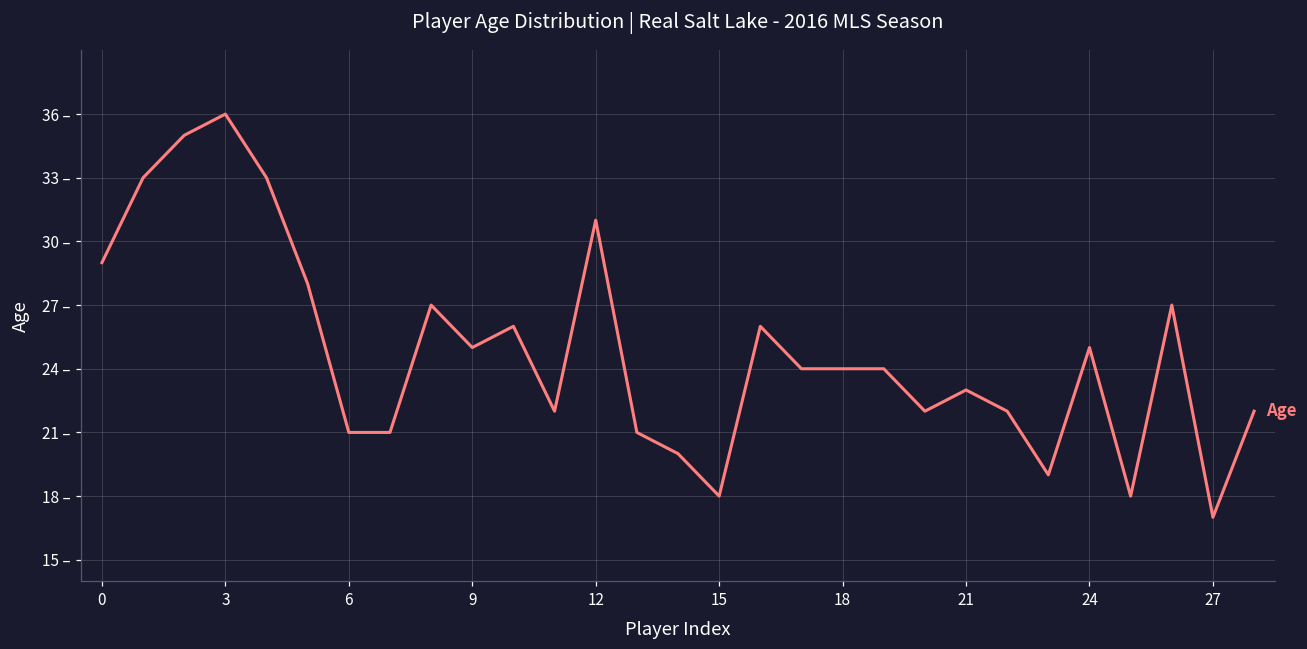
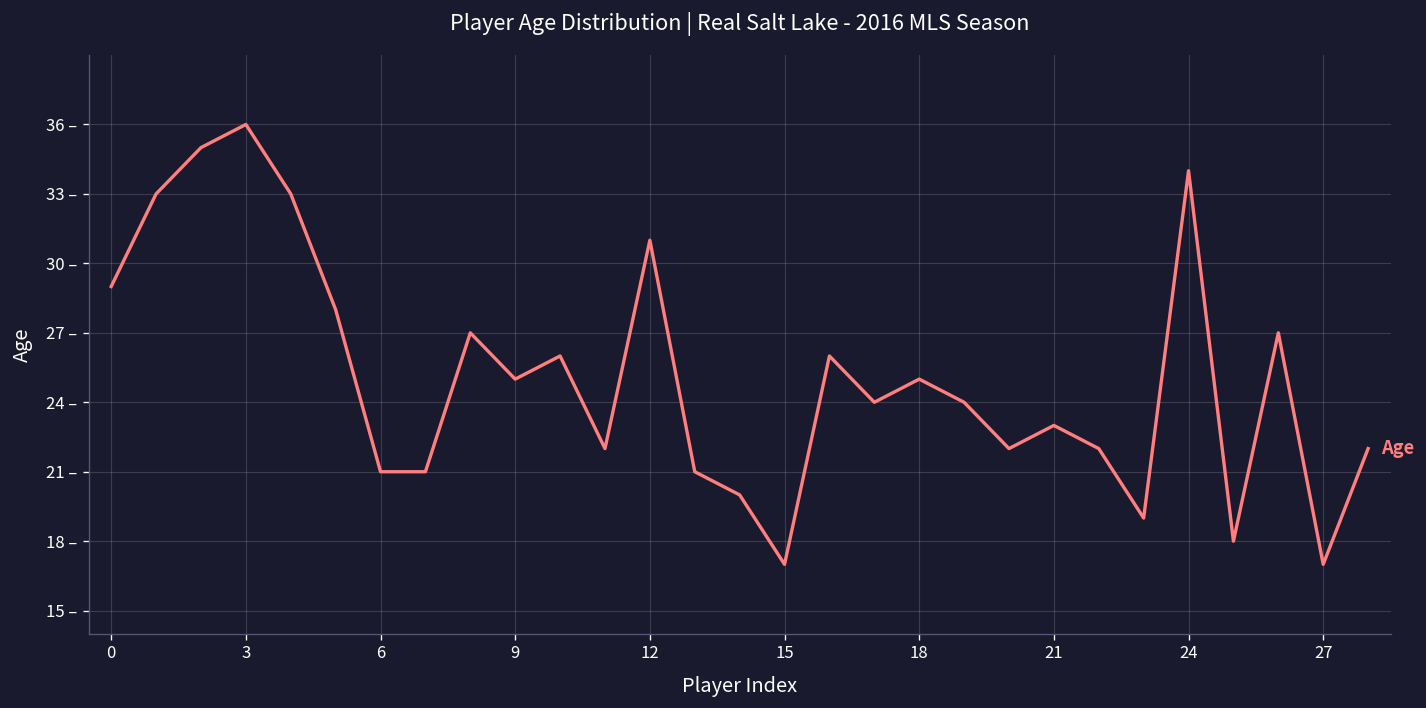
  {
    "0": "29 –",
    "3": "36 –",
    "6": "21 –",
    "9": "25 –",
    "12": "31 –",
-   "15": "18 –",
-   "18": "24 –",
+   "15": "17 –",
+   "18": "25 –",
    "21": "23 –",
-   "24": "25 –",
+   "24": "34 –",
    "27": "17 –"
  }
